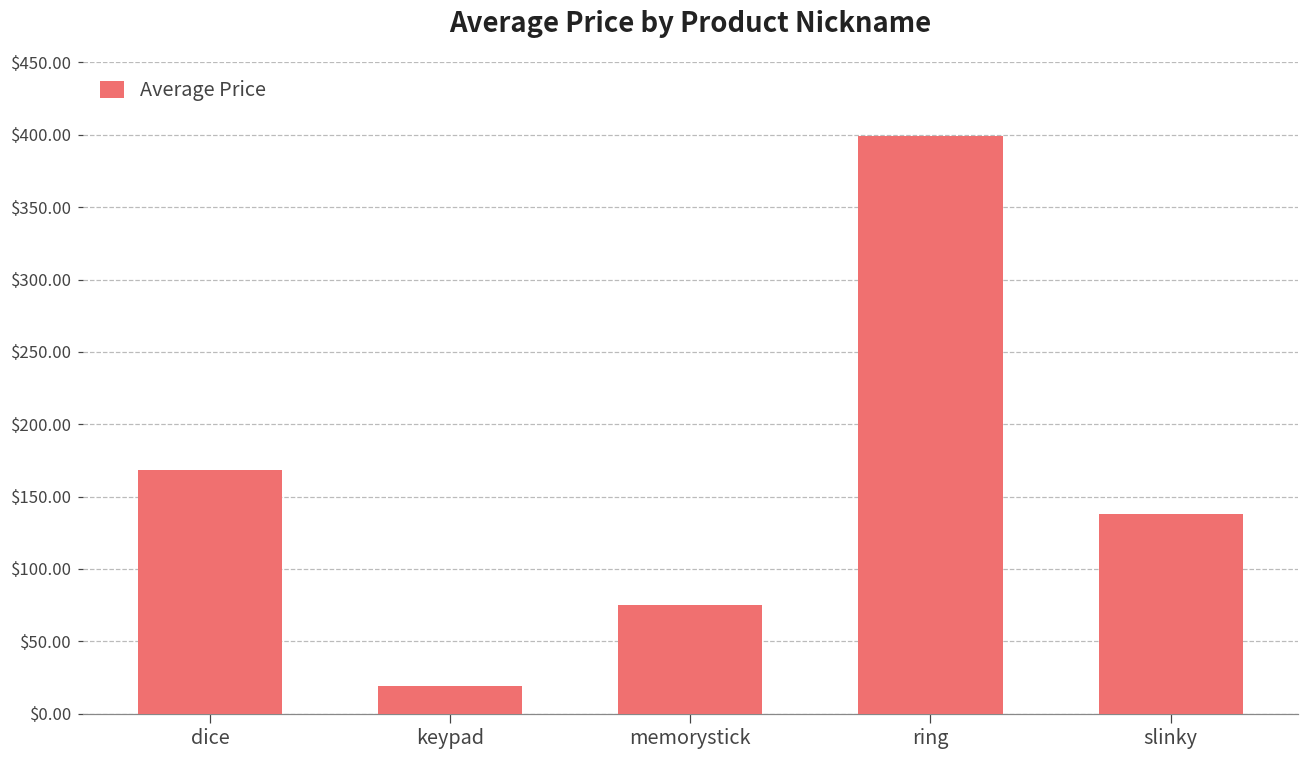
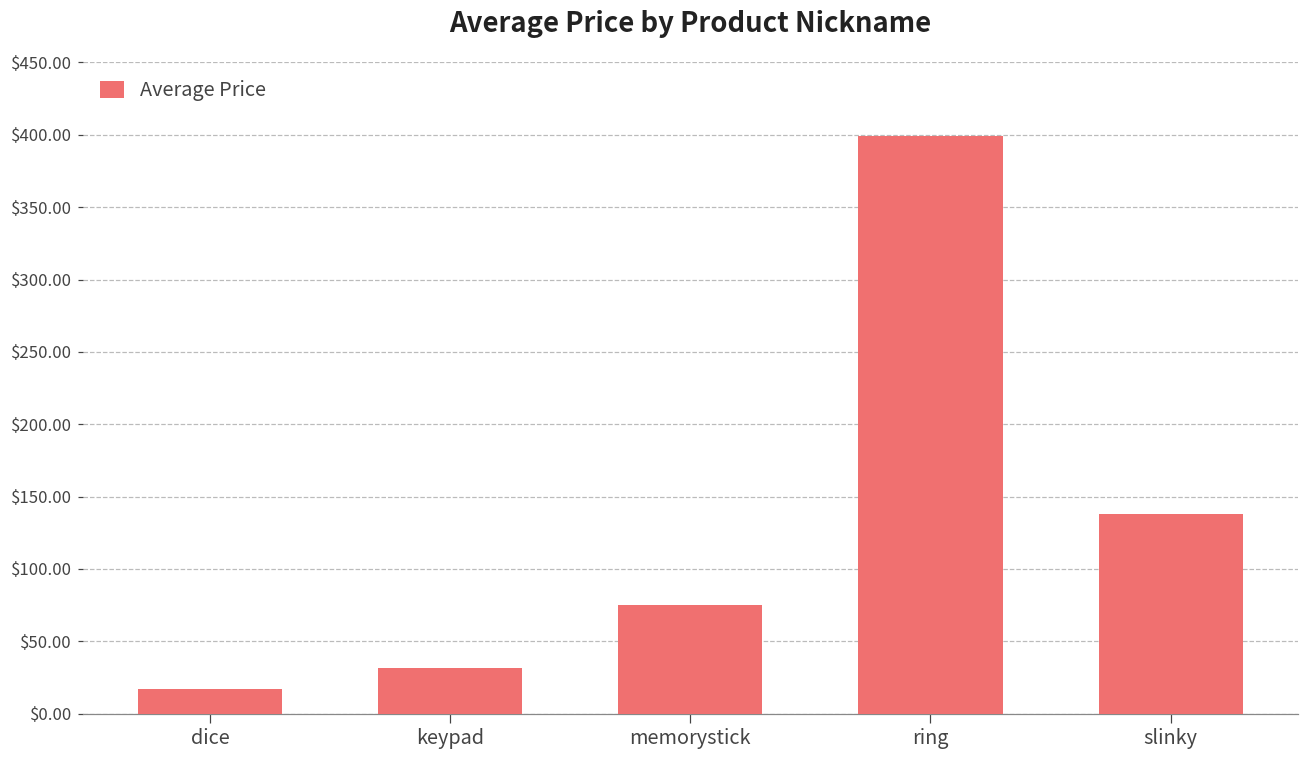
  {
-   "dice": "$168",
-   "keypad": "$19",
+   "dice": "$17",
+   "keypad": "$31",
    "memorystick": "$75",
    "ring": "$399",
    "slinky": "$138"
  }
